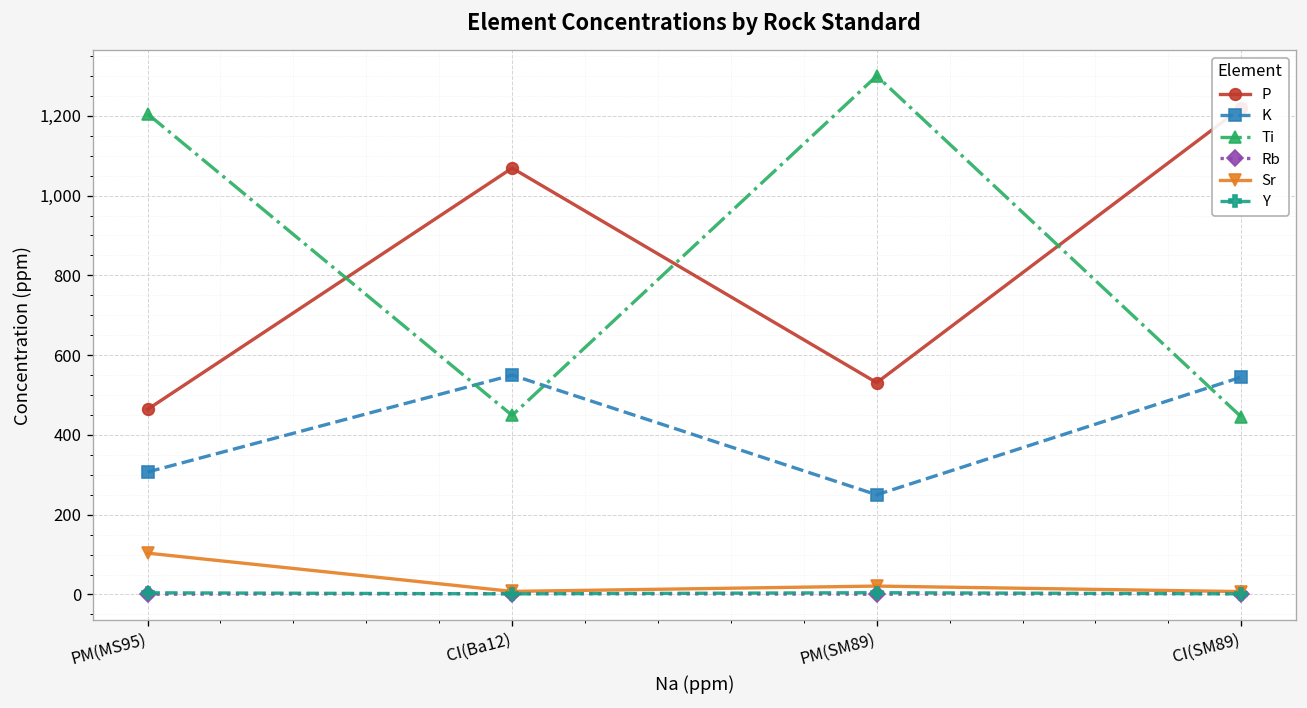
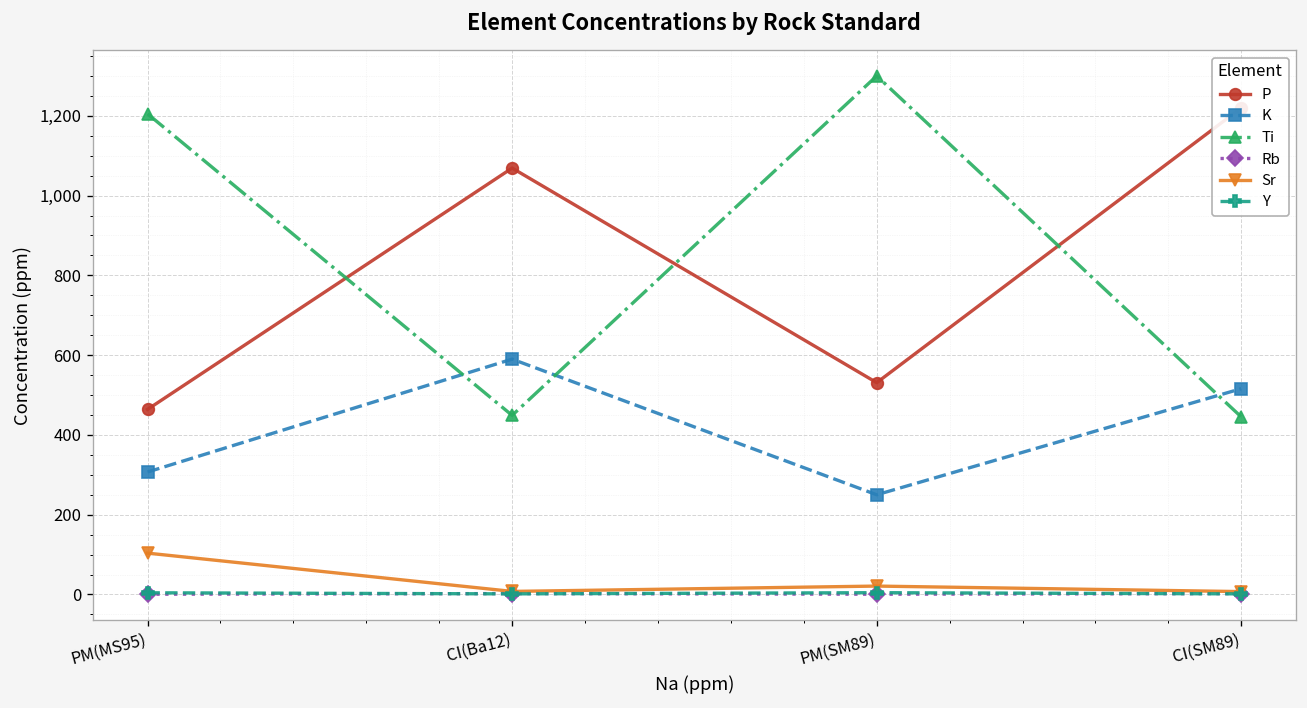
  {
    "P": {
      "PM(MS95)": "460",
      "CI(Ba12)": "1,070",
      "PM(SM89)": "530"
    },
    "K": {
      "PM(MS95)": "310",
-     "CI(Ba12)": "550",
+     "CI(Ba12)": "590",
      "PM(SM89)": "250",
-     "CI(SM89)": "550"
+     "CI(SM89)": "520"
    },
    "Sr": {
      "PM(MS95)": "100",
      "PM(SM89)": "20"
    }
  }
